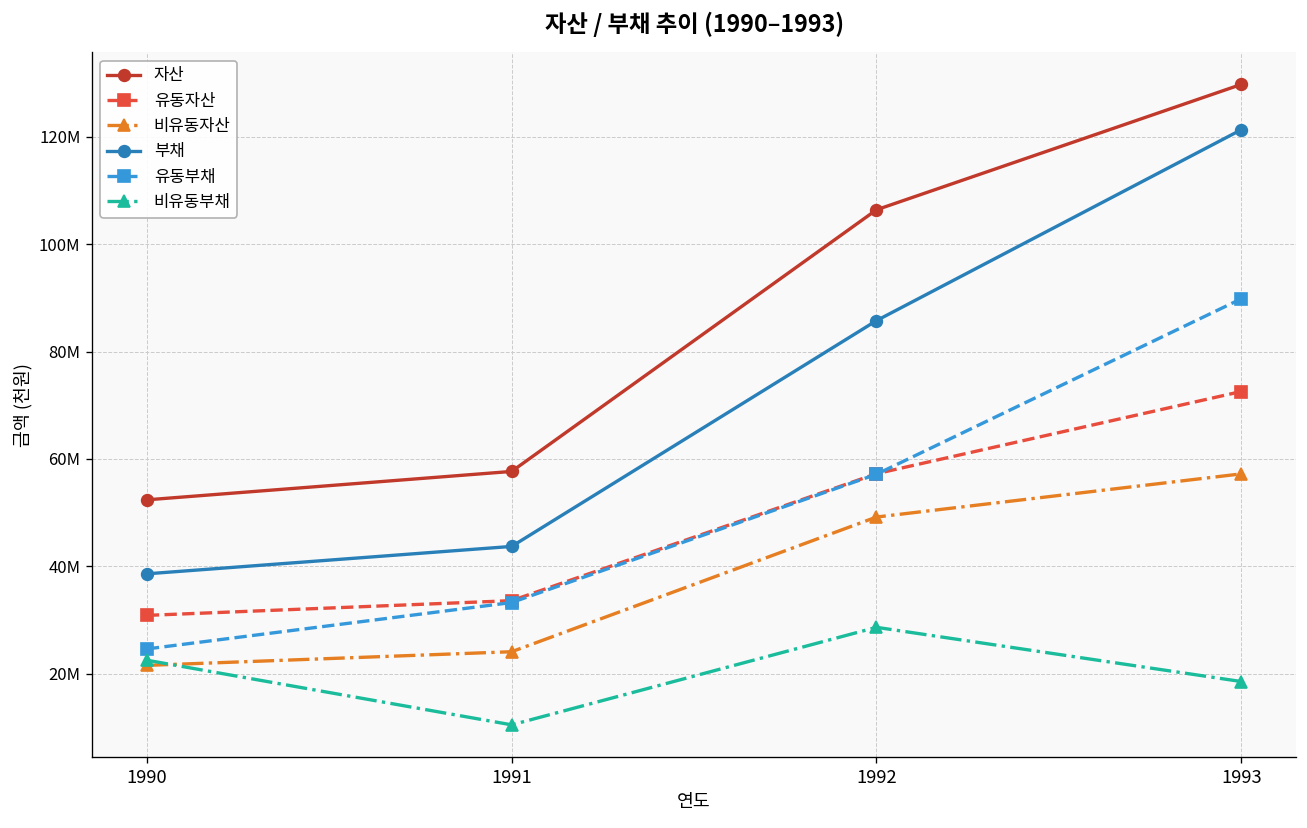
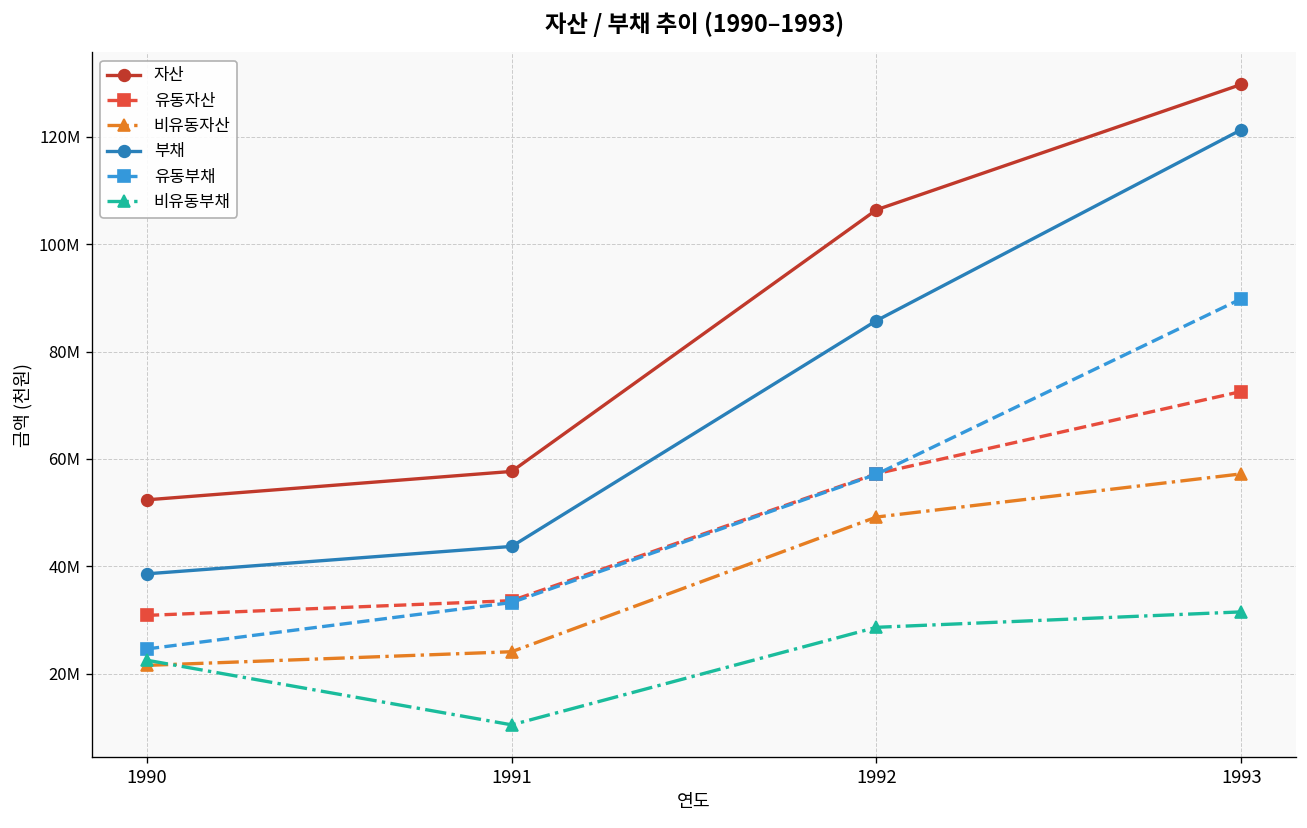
  {
    "비유동부채": {
      "1990": 22000000,
      "1991": 10000000,
      "1992": 29000000,
-     "1993": 19000000
+     "1993": 32000000
    }
  }
